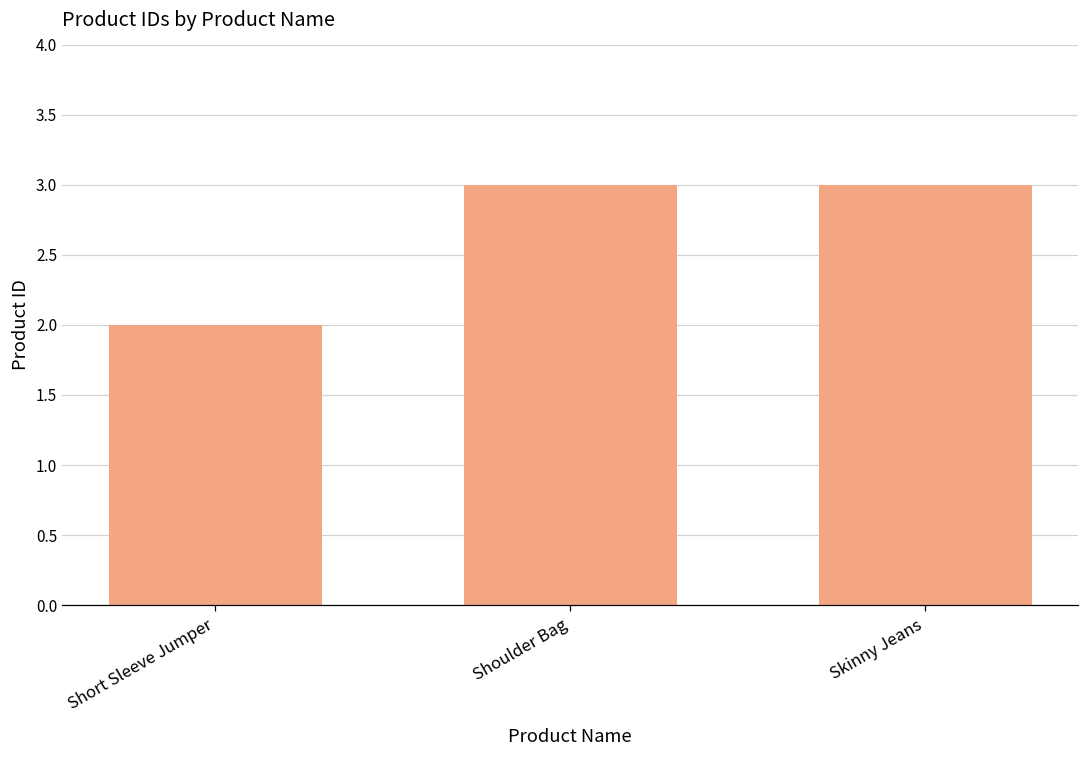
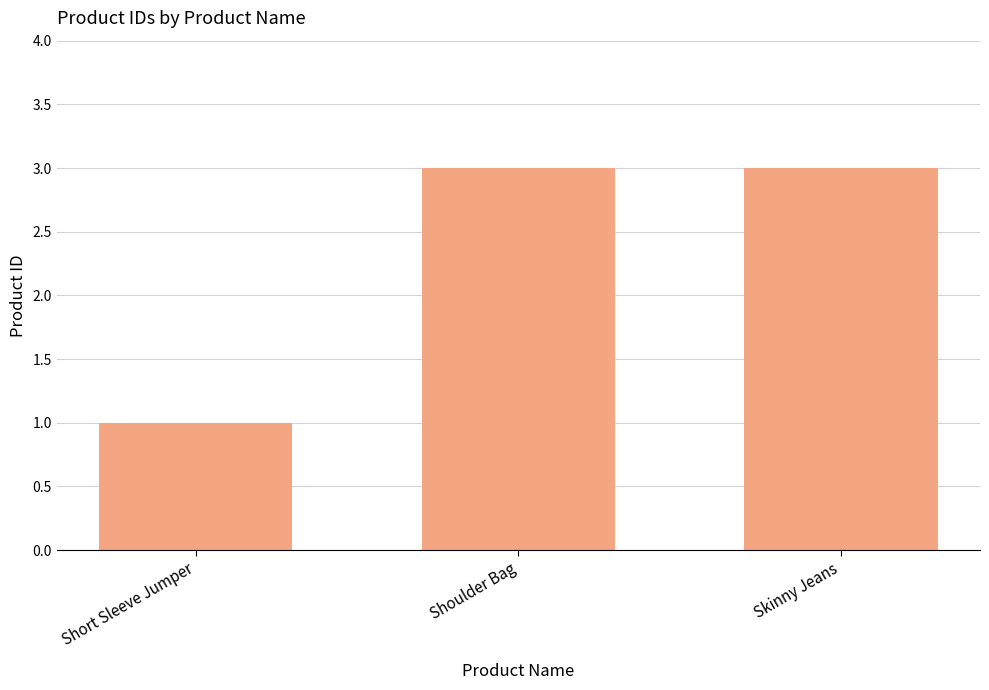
  {
-   "Short Sleeve Jumper": 2,
+   "Short Sleeve Jumper": 1,
    "Shoulder Bag": 3,
    "Skinny Jeans": 3
  }
